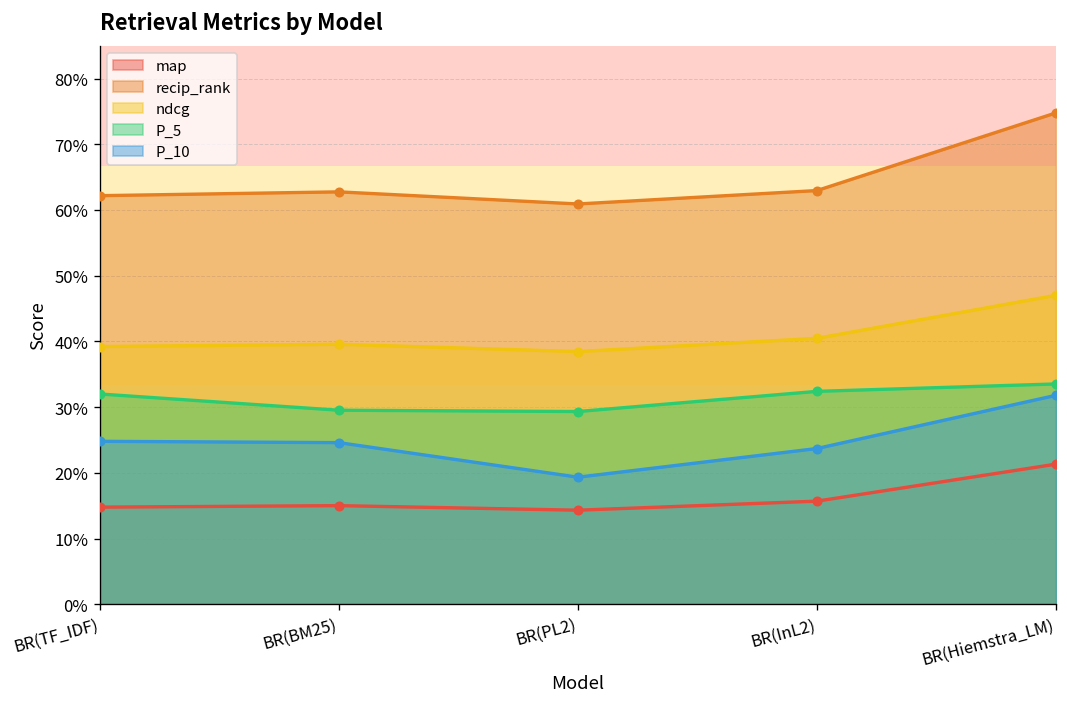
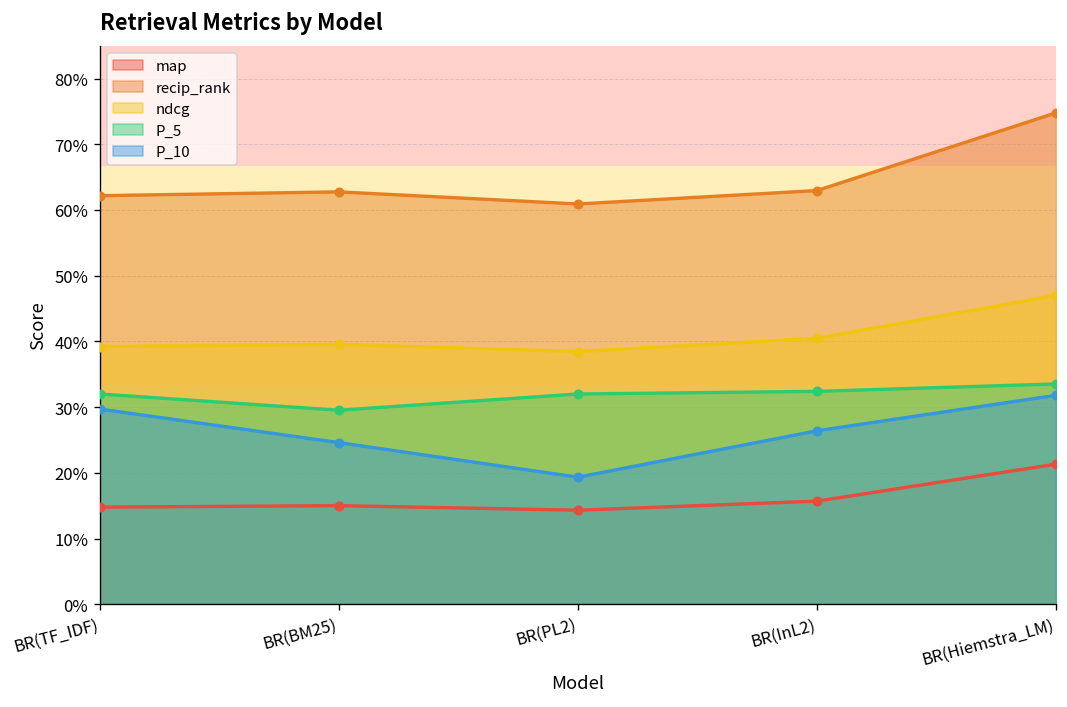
  {
    "P_5": {
      "BR(TF_IDF)": "32%",
      "BR(BM25)": "30%",
-     "BR(PL2)": "29%",
+     "BR(PL2)": "32%",
      "BR(InL2)": "32%",
      "BR(Hiemstra_LM)": "34%"
    },
    "P_10": {
-     "BR(TF_IDF)": "25%",
+     "BR(TF_IDF)": "30%",
      "BR(BM25)": "25%",
      "BR(PL2)": "19%",
-     "BR(InL2)": "24%",
+     "BR(InL2)": "26%",
      "BR(Hiemstra_LM)": "32%"
    }
  }
